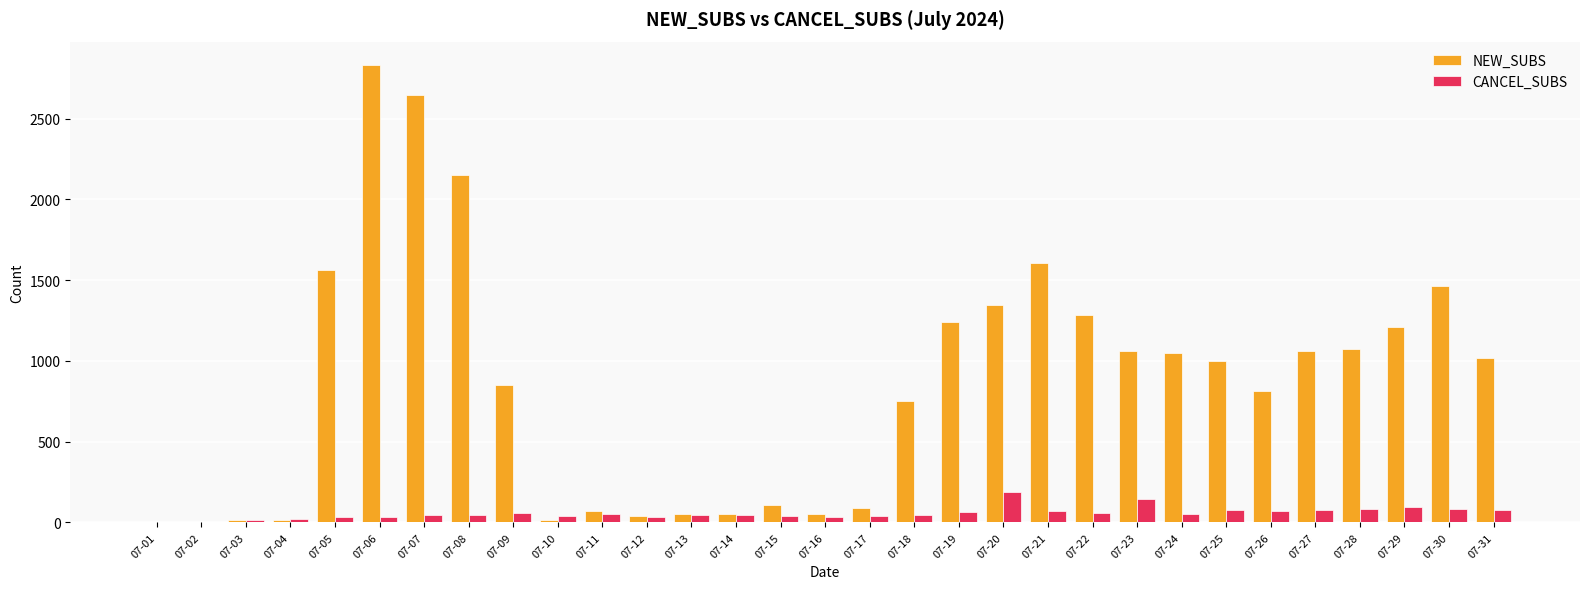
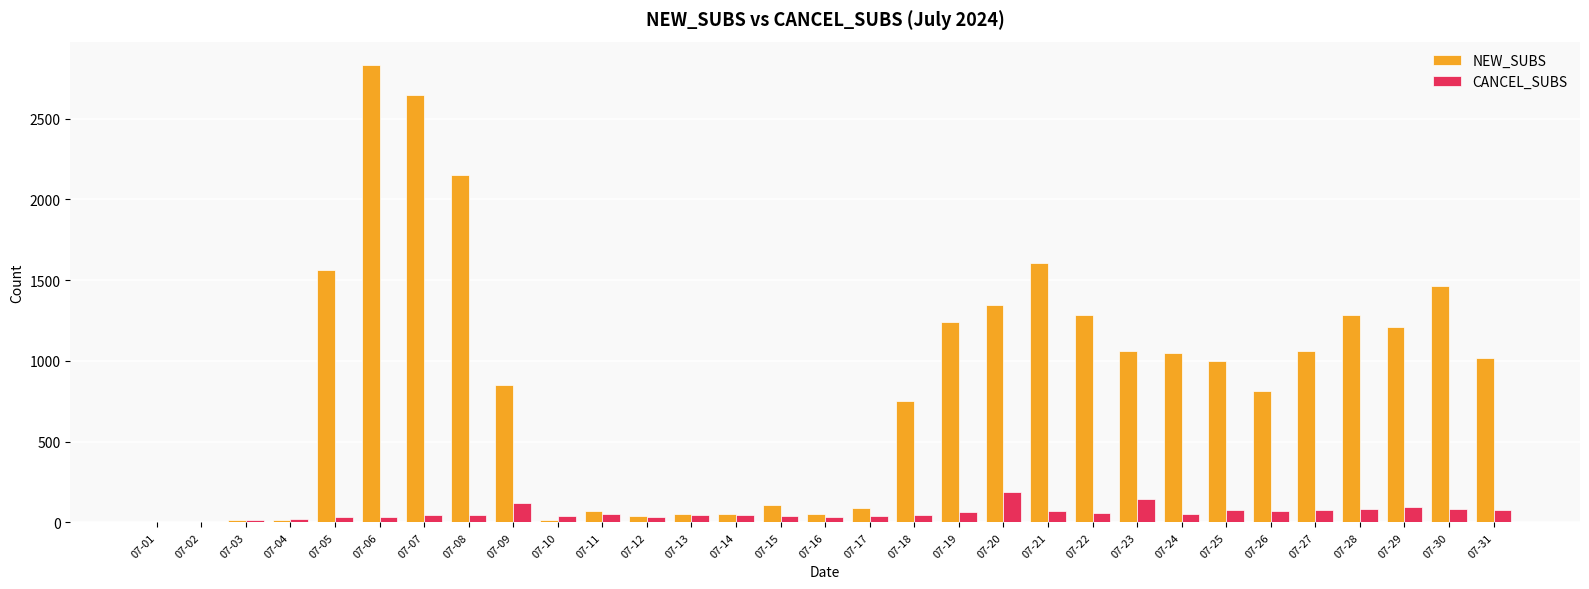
  {
    "NEW_SUBS": {
      "07-01": 0,
      "07-05": 1560,
      "07-06": 2840,
      "07-07": 2650,
      "07-08": 2150,
      "07-09": 850,
      "07-10": 20,
      "07-11": 70,
      "07-12": 40,
      "07-13": 50,
      "07-14": 60,
      "07-15": 110,
      "07-16": 60,
      "07-17": 90,
      "07-18": 750,
      "07-19": 1240,
      "07-20": 1350,
      "07-21": 1610,
      "07-22": 1280,
      "07-23": 1060,
      "07-24": 1050,
      "07-25": 1000,
      "07-26": 820,
      "07-27": 1060,
-     "07-28": 1080,
+     "07-28": 1280,
      "07-29": 1210,
      "07-30": 1460,
      "07-31": 1020
    },
    "CANCEL_SUBS": {
      "07-01": 0,
      "07-02": 0,
      "07-03": 20,
      "07-04": 20,
      "07-05": 30,
      "07-06": 30,
      "07-07": 40,
      "07-08": 50,
-     "07-09": 60,
+     "07-09": 120,
      "07-10": 40,
      "07-11": 50,
      "07-12": 30,
      "07-13": 40,
      "07-14": 40,
      "07-15": 40,
      "07-16": 30,
      "07-17": 40,
      "07-18": 50,
      "07-19": 60,
      "07-20": 190,
      "07-21": 70,
      "07-22": 60,
      "07-23": 150,
      "07-24": 50,
      "07-25": 80,
      "07-26": 70,
      "07-27": 80,
      "07-28": 80,
      "07-29": 100,
      "07-30": 80,
      "07-31": 70
    }
  }
